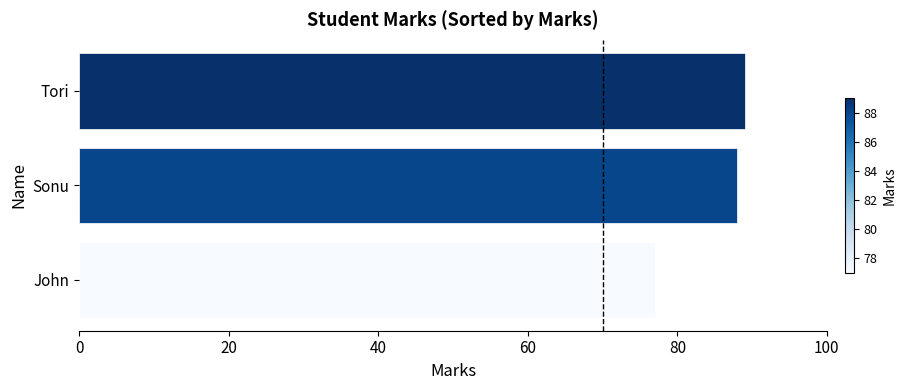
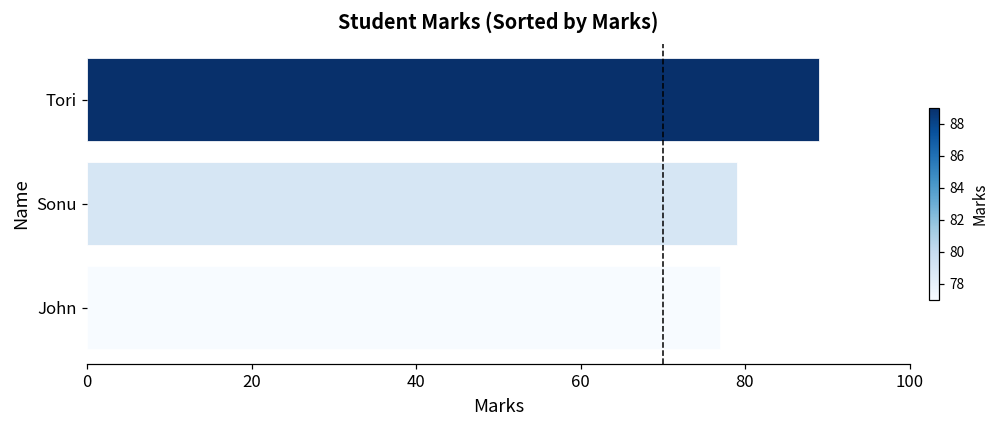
  {
    "Tori": 89,
-   "Sonu": 88,
+   "Sonu": 79,
    "John": 77
  }
